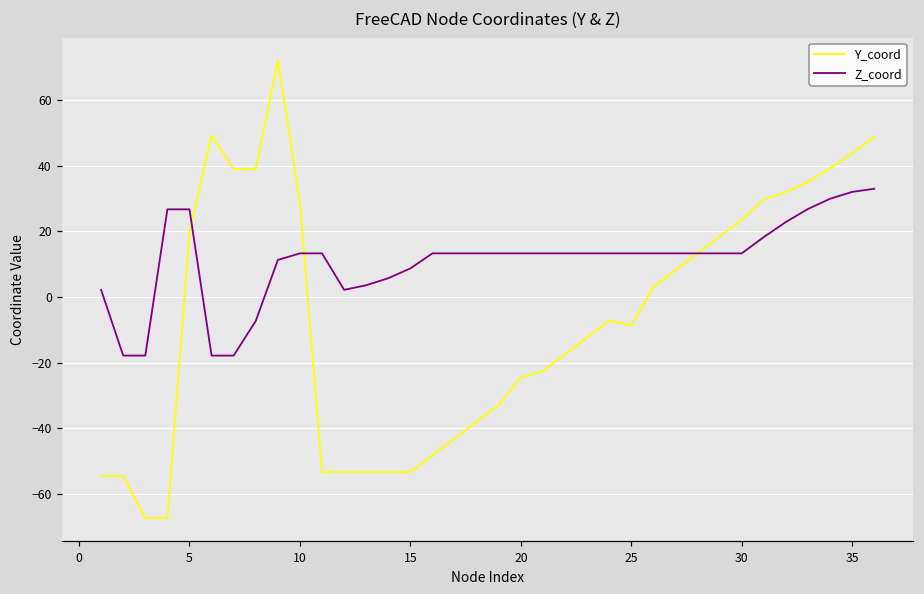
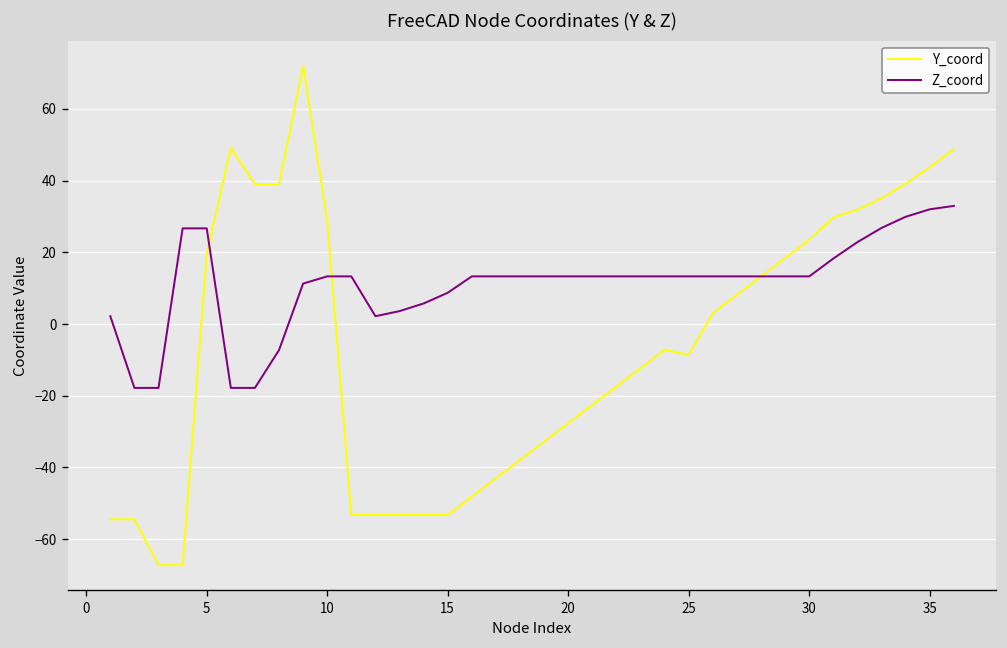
  {
    "Y_coord": {
      "5": 20,
      "10": 29,
      "15": -53,
-     "20": -24,
+     "20": -28,
      "25": -9,
      "30": 24,
      "35": 44
    },
    "Z_coord": {
      "5": 27,
      "10": 13,
      "15": 9,
      "20": 13,
      "25": 13,
      "30": 13,
      "35": 32
    }
  }
